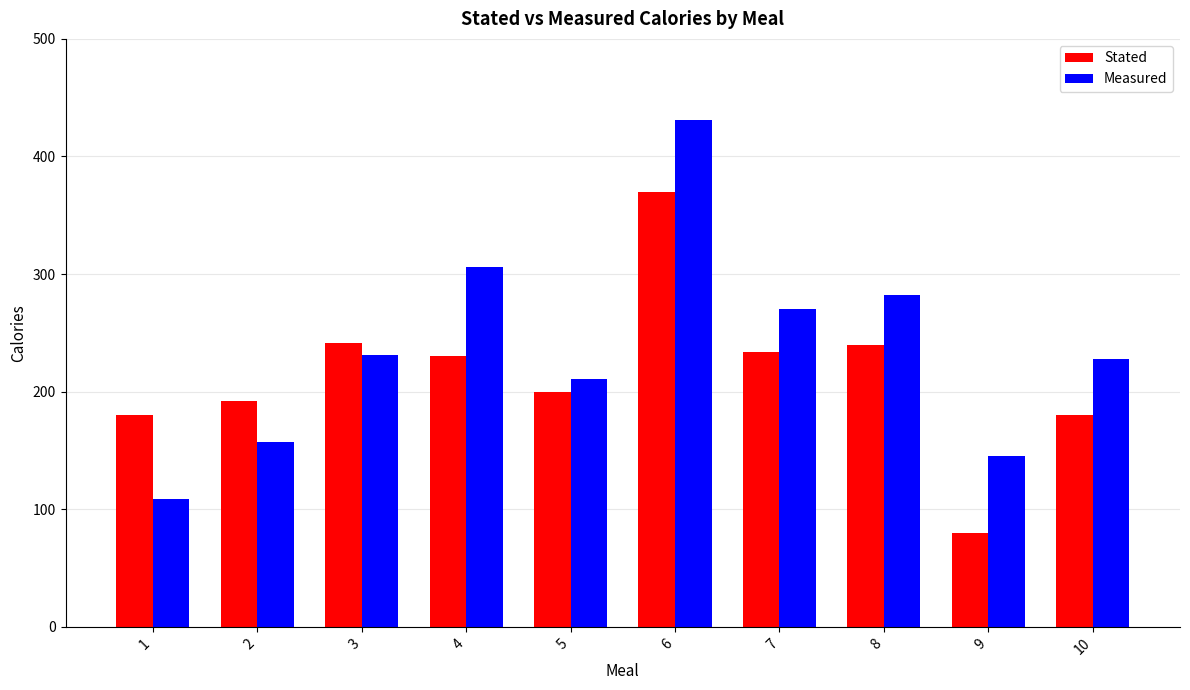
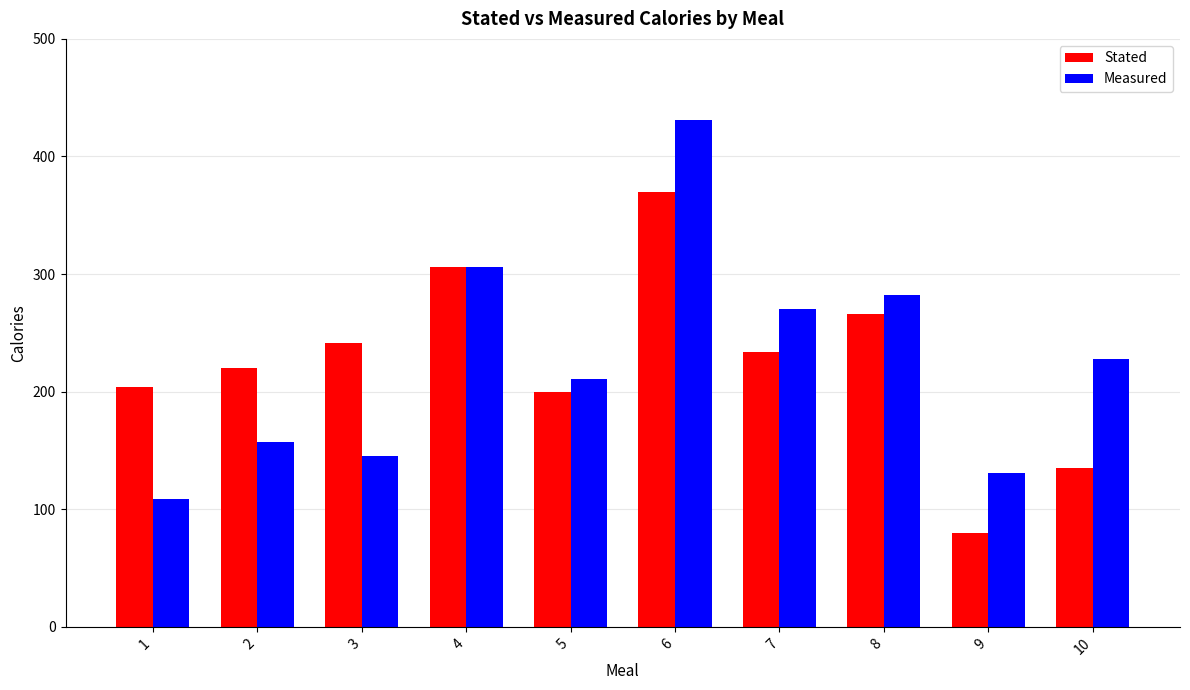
  {
    "Stated": {
-     "1": 180,
-     "2": 192,
+     "1": 204,
+     "2": 220,
      "3": 241,
-     "4": 230,
+     "4": 306,
      "5": 200,
      "6": 370,
      "7": 234,
-     "8": 240,
+     "8": 266,
      "9": 80,
-     "10": 180
+     "10": 135
    },
    "Measured": {
      "1": 109,
      "2": 157,
-     "3": 231,
+     "3": 145,
      "4": 306,
      "5": 211,
      "6": 431,
      "7": 270,
      "8": 282,
-     "9": 145,
+     "9": 131,
      "10": 228
    }
  }
